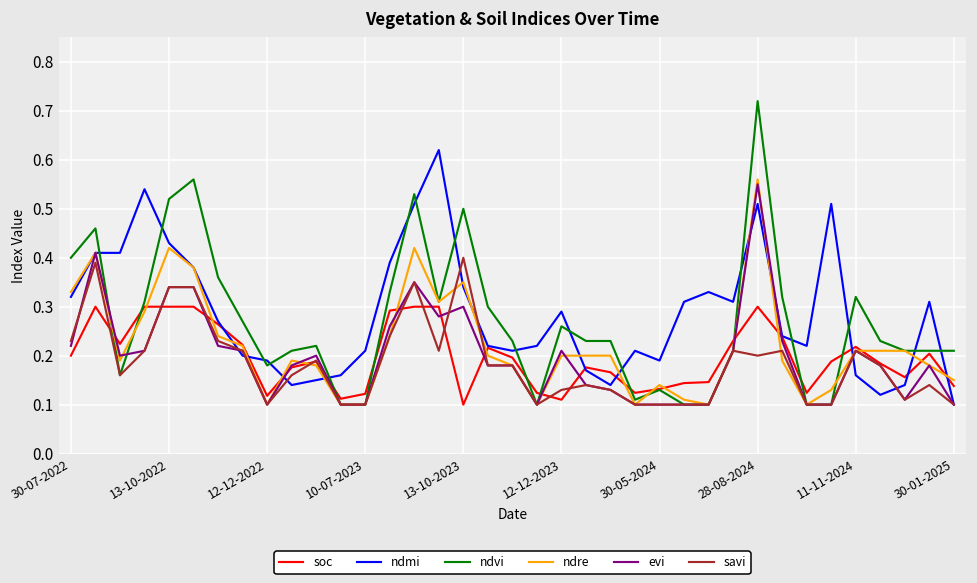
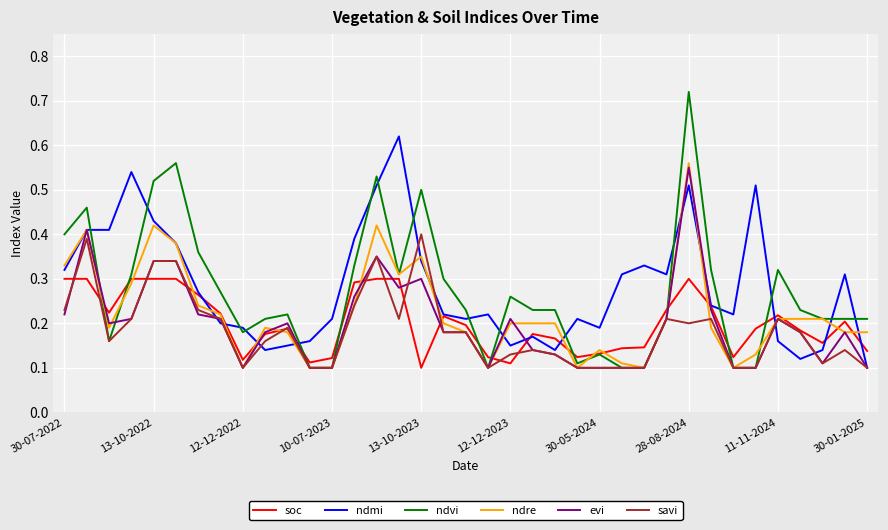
  {
    "soc": {
-     "30-07-2022": 0.2,
+     "30-07-2022": 0.3,
      "13-10-2022": 0.3,
      "12-12-2022": 0.12,
      "10-07-2023": 0.12,
      "13-10-2023": 0.1,
      "12-12-2023": 0.11,
      "28-08-2024": 0.3,
      "11-11-2024": 0.22,
      "30-01-2025": 0.14
    },
    "ndmi": {
      "30-07-2022": 0.32,
      "13-10-2022": 0.43,
      "12-12-2022": 0.19,
      "10-07-2023": 0.21,
      "13-10-2023": 0.34,
-     "12-12-2023": 0.29,
+     "12-12-2023": 0.15,
      "30-05-2024": 0.19,
      "28-08-2024": 0.51,
      "11-11-2024": 0.16
    },
    "ndvi": {
      "30-07-2022": 0.40,
      "13-10-2022": 0.52,
      "12-12-2022": 0.18,
      "13-10-2023": 0.50,
      "12-12-2023": 0.26,
      "28-08-2024": 0.72,
      "11-11-2024": 0.32,
      "30-01-2025": 0.21
    },
    "ndre": {
      "30-07-2022": 0.33,
      "13-10-2022": 0.42,
      "13-10-2023": 0.35,
      "12-12-2023": 0.20,
      "30-05-2024": 0.14,
      "28-08-2024": 0.56,
-     "30-01-2025": 0.15
+     "30-01-2025": 0.18
    },
    "evi": {
      "30-07-2022": 0.22,
      "13-10-2023": 0.30,
      "12-12-2023": 0.21,
      "28-08-2024": 0.55
    },
    "savi": {
      "30-07-2022": 0.23,
      "13-10-2023": 0.40,
      "12-12-2023": 0.13,
      "28-08-2024": 0.20
    }
  }
